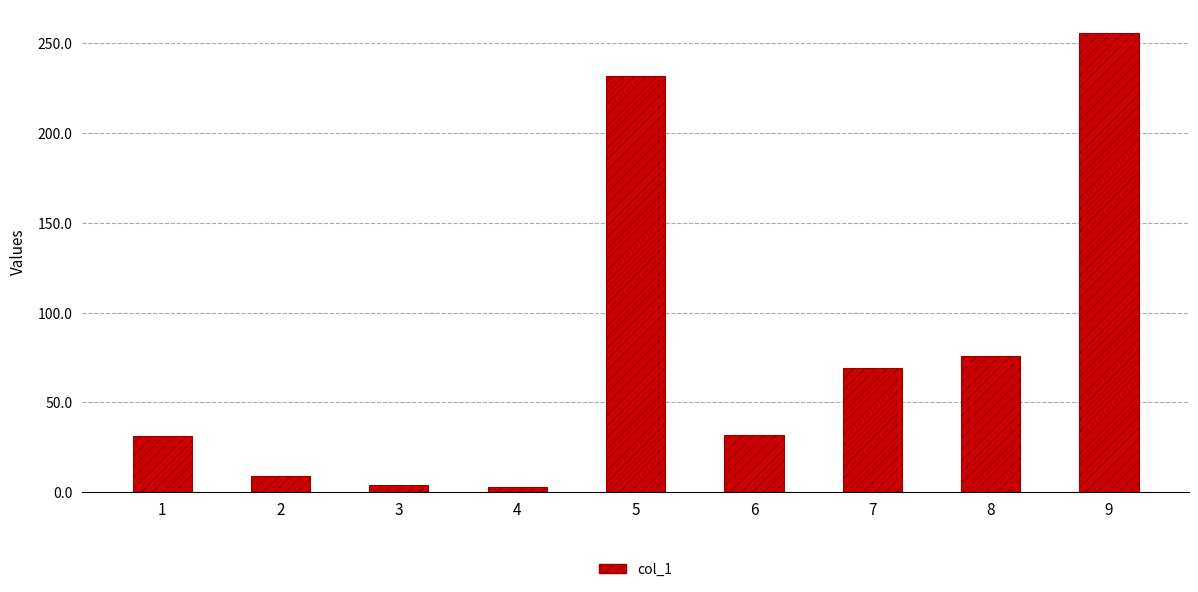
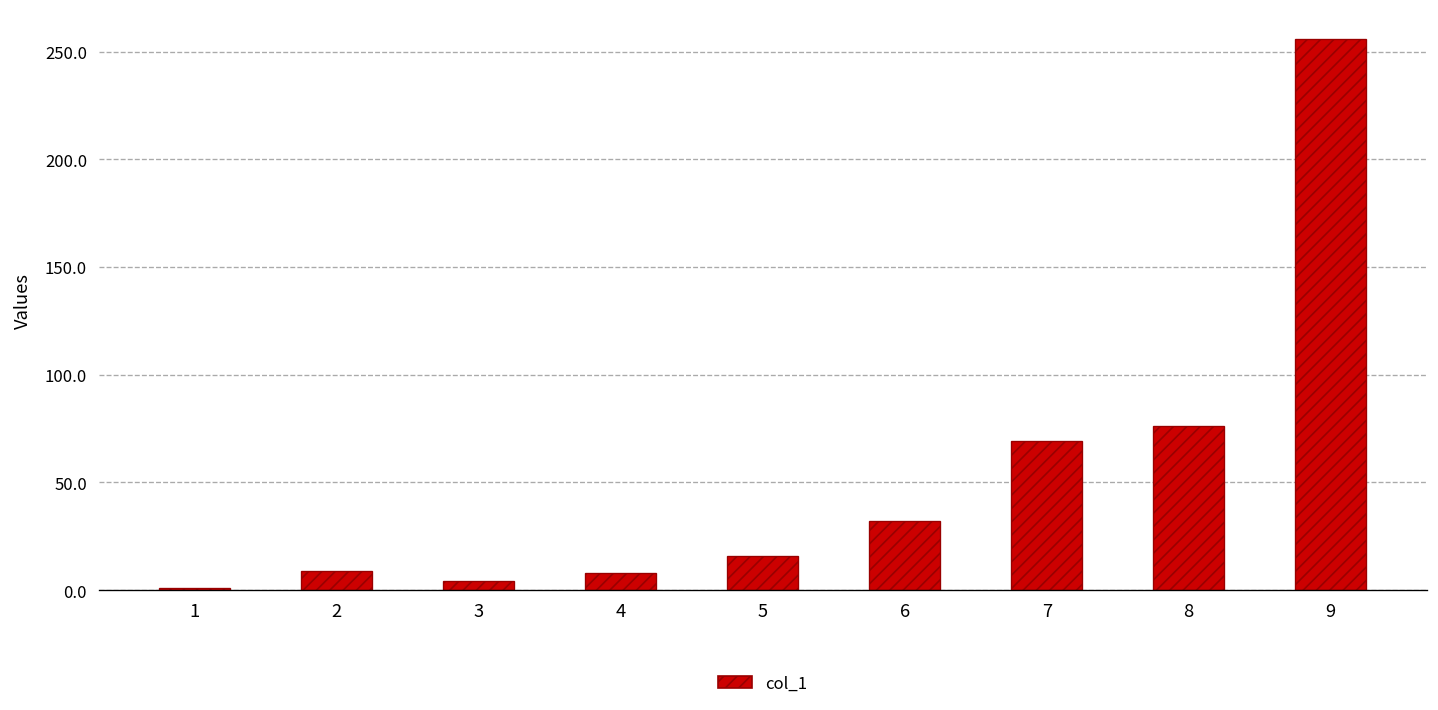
  {
-   "1": 31,
+   "1": 1,
    "2": 9,
    "3": 4,
-   "4": 3,
-   "5": 232,
+   "4": 8,
+   "5": 16,
    "6": 32,
    "7": 69,
    "8": 76,
    "9": 256
  }
